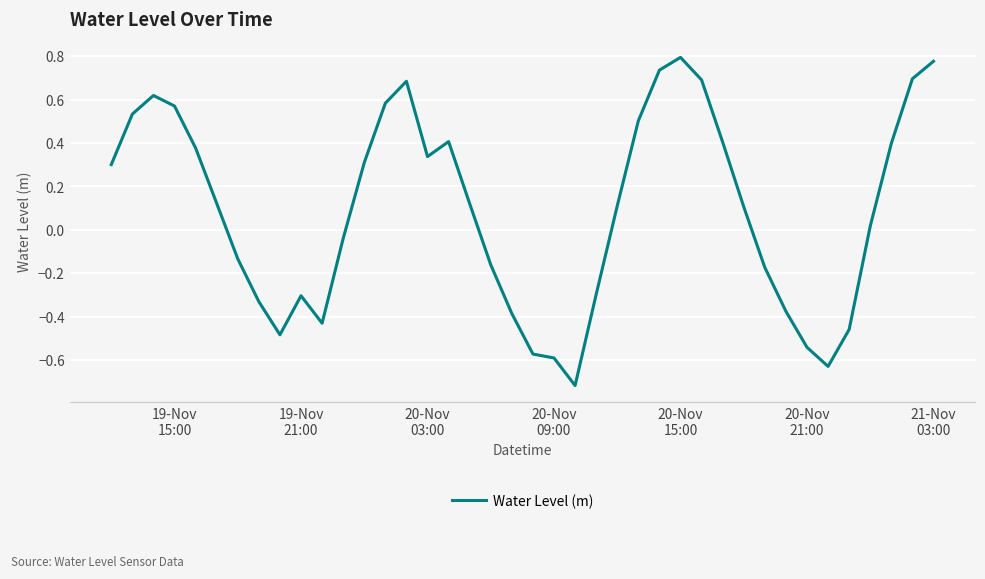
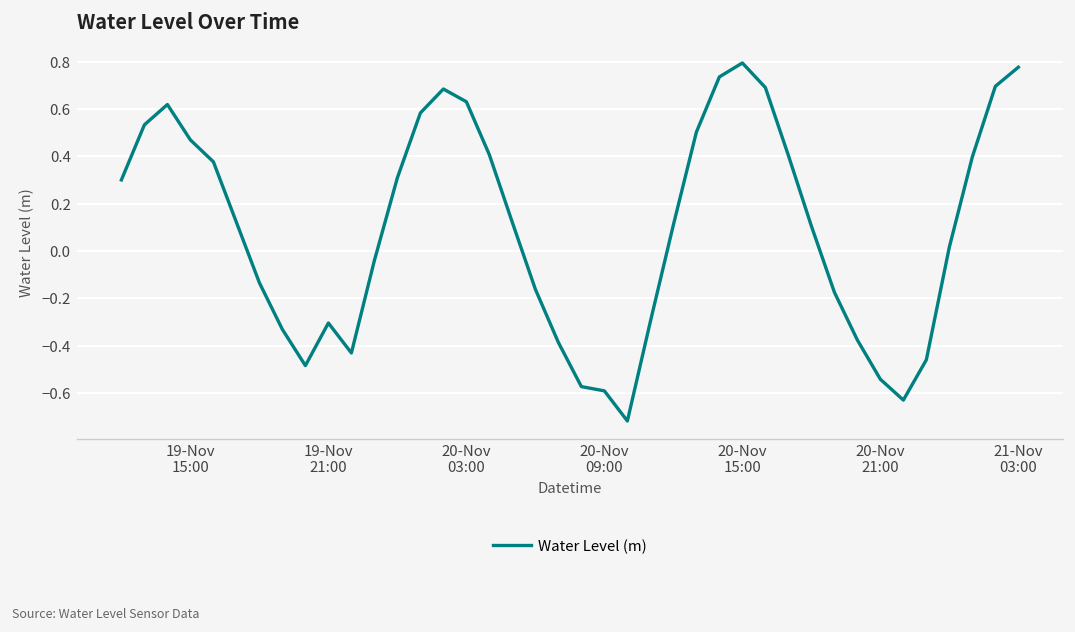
  {
-   "19-Nov 15:00": 0.57,
+   "19-Nov 15:00": 0.47,
    "19-Nov 21:00": -0.30,
-   "20-Nov 03:00": 0.34,
+   "20-Nov 03:00": 0.63,
    "20-Nov 09:00": -0.59,
    "20-Nov 15:00": 0.79,
    "20-Nov 21:00": -0.54,
    "21-Nov 03:00": 0.78
  }
